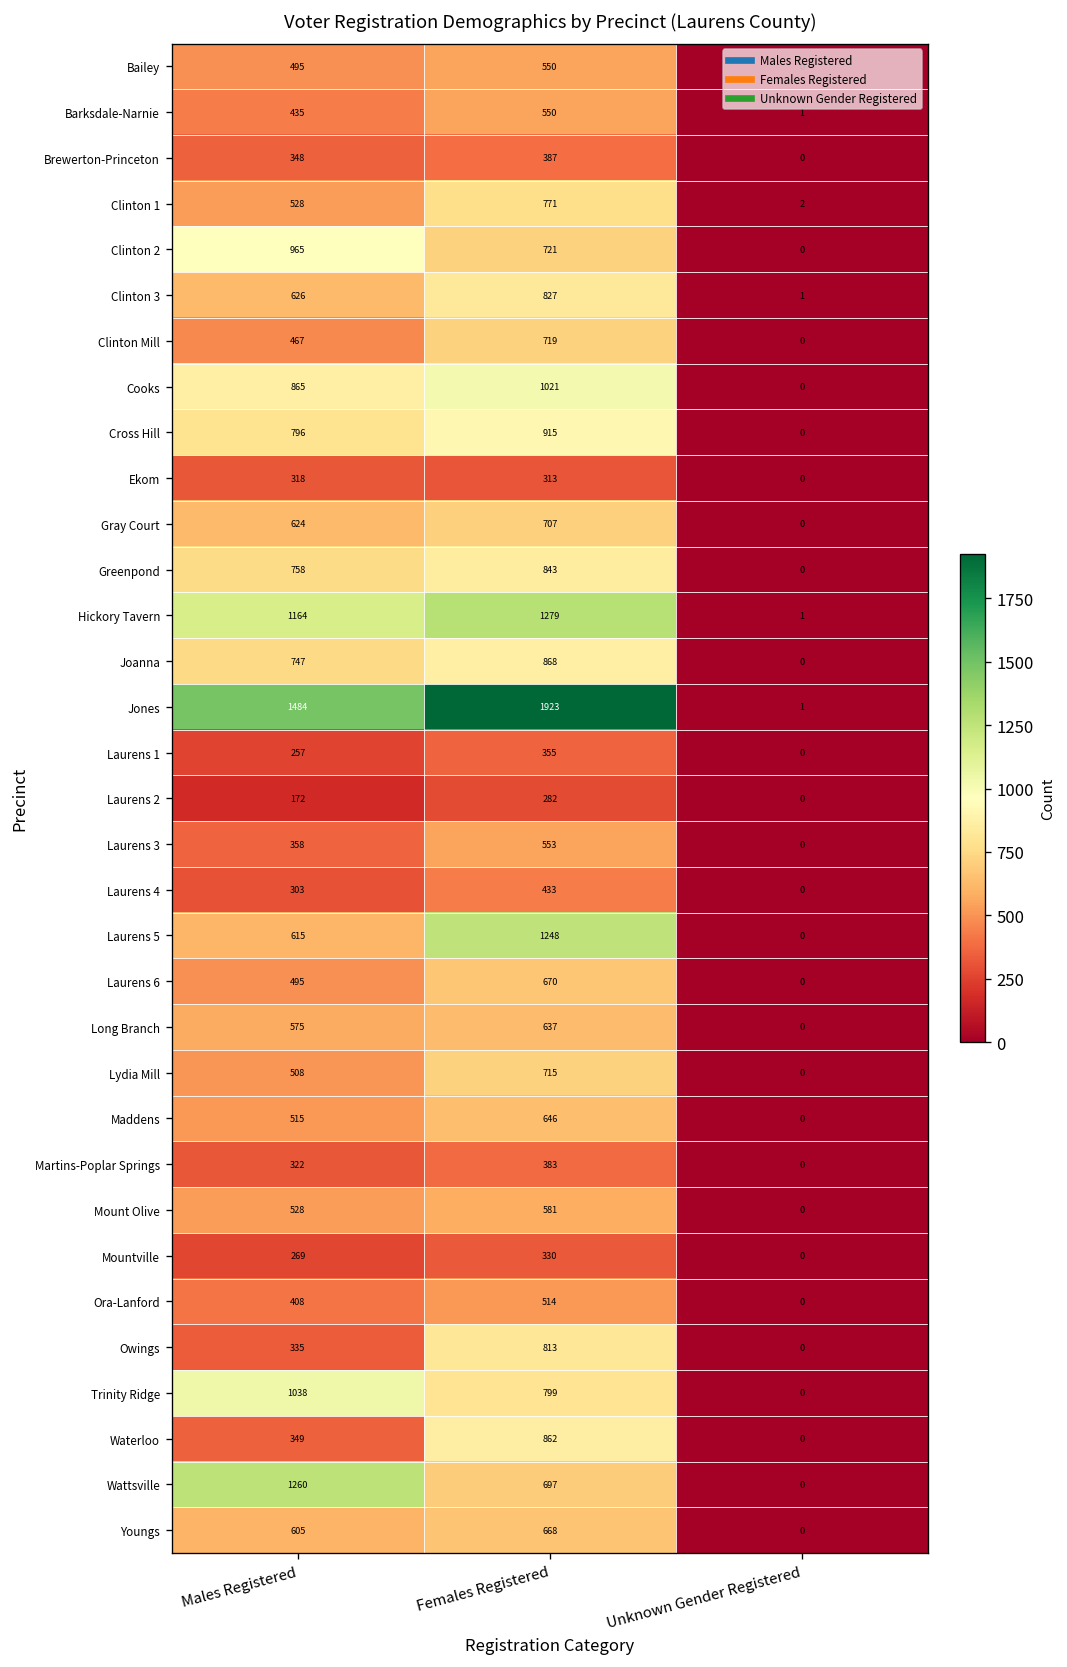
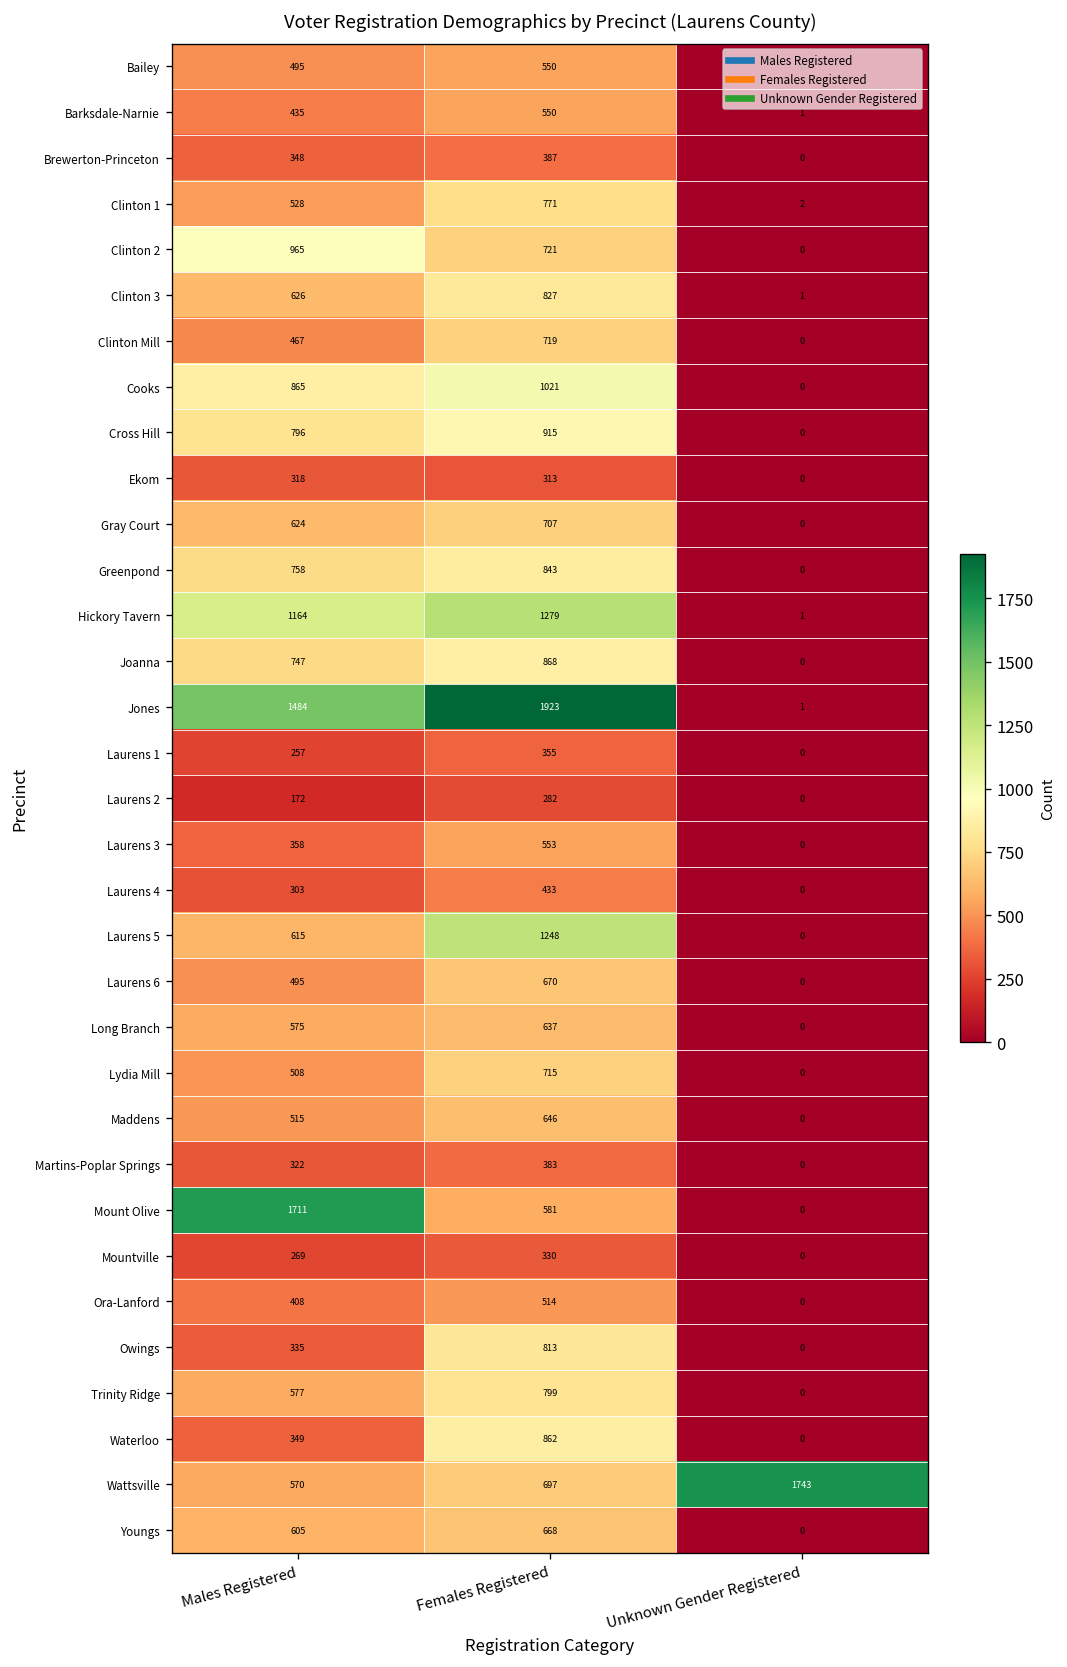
  {
    "Bailey": {
      "Males Registered": 495,
      "Females Registered": 550
    },
    "Barksdale-Narnie": {
      "Males Registered": 435,
      "Females Registered": 550,
      "Unknown Gender Registered": 1
    },
    "Brewerton-Princeton": {
      "Males Registered": 348,
      "Females Registered": 387,
      "Unknown Gender Registered": 0
    },
    "Clinton 1": {
      "Males Registered": 528,
      "Females Registered": 771,
      "Unknown Gender Registered": 2
    },
    "Clinton 2": {
      "Males Registered": 965,
      "Females Registered": 721,
      "Unknown Gender Registered": 0
    },
    "Clinton 3": {
      "Males Registered": 626,
      "Females Registered": 827,
      "Unknown Gender Registered": 1
    },
    "Clinton Mill": {
      "Males Registered": 467,
      "Females Registered": 719,
      "Unknown Gender Registered": 0
    },
    "Cooks": {
      "Males Registered": 865,
      "Females Registered": 1021,
      "Unknown Gender Registered": 0
    },
    "Cross Hill": {
      "Males Registered": 796,
      "Females Registered": 915,
      "Unknown Gender Registered": 0
    },
    "Ekom": {
      "Males Registered": 318,
      "Females Registered": 313,
      "Unknown Gender Registered": 0
    },
    "Gray Court": {
      "Males Registered": 624,
      "Females Registered": 707,
      "Unknown Gender Registered": 0
    },
    "Greenpond": {
      "Males Registered": 758,
      "Females Registered": 843,
      "Unknown Gender Registered": 0
    },
    "Hickory Tavern": {
      "Males Registered": 1164,
      "Females Registered": 1279,
      "Unknown Gender Registered": 1
    },
    "Joanna": {
      "Males Registered": 747,
      "Females Registered": 868,
      "Unknown Gender Registered": 0
    },
    "Jones": {
      "Males Registered": 1484,
      "Females Registered": 1923,
      "Unknown Gender Registered": 1
    },
    "Laurens 1": {
      "Males Registered": 257,
      "Females Registered": 355,
      "Unknown Gender Registered": 0
    },
    "Laurens 2": {
      "Males Registered": 172,
      "Females Registered": 282,
      "Unknown Gender Registered": 0
    },
    "Laurens 3": {
      "Males Registered": 358,
      "Females Registered": 553,
      "Unknown Gender Registered": 0
    },
    "Laurens 4": {
      "Males Registered": 303,
      "Females Registered": 433,
      "Unknown Gender Registered": 0
    },
    "Laurens 5": {
      "Males Registered": 615,
      "Females Registered": 1248,
      "Unknown Gender Registered": 0
    },
    "Laurens 6": {
      "Males Registered": 495,
      "Females Registered": 670,
      "Unknown Gender Registered": 0
    },
    "Long Branch": {
      "Males Registered": 575,
      "Females Registered": 637,
      "Unknown Gender Registered": 0
    },
    "Lydia Mill": {
      "Males Registered": 508,
      "Females Registered": 715,
      "Unknown Gender Registered": 0
    },
    "Maddens": {
      "Males Registered": 515,
      "Females Registered": 646,
      "Unknown Gender Registered": 0
    },
    "Martins-Poplar Springs": {
      "Males Registered": 322,
      "Females Registered": 383,
      "Unknown Gender Registered": 0
    },
    "Mount Olive": {
-     "Males Registered": 528,
+     "Males Registered": 1711,
      "Females Registered": 581,
      "Unknown Gender Registered": 0
    },
    "Mountville": {
      "Males Registered": 269,
      "Females Registered": 330,
      "Unknown Gender Registered": 0
    },
    "Ora-Lanford": {
      "Males Registered": 408,
      "Females Registered": 514,
      "Unknown Gender Registered": 0
    },
    "Owings": {
      "Males Registered": 335,
      "Females Registered": 813,
      "Unknown Gender Registered": 0
    },
    "Trinity Ridge": {
-     "Males Registered": 1038,
+     "Males Registered": 577,
      "Females Registered": 799,
      "Unknown Gender Registered": 0
    },
    "Waterloo": {
      "Males Registered": 349,
      "Females Registered": 862,
      "Unknown Gender Registered": 0
    },
    "Wattsville": {
-     "Males Registered": 1260,
+     "Males Registered": 570,
      "Females Registered": 697,
-     "Unknown Gender Registered": 0
+     "Unknown Gender Registered": 1743
    },
    "Youngs": {
      "Males Registered": 605,
      "Females Registered": 668,
      "Unknown Gender Registered": 0
    }
  }
